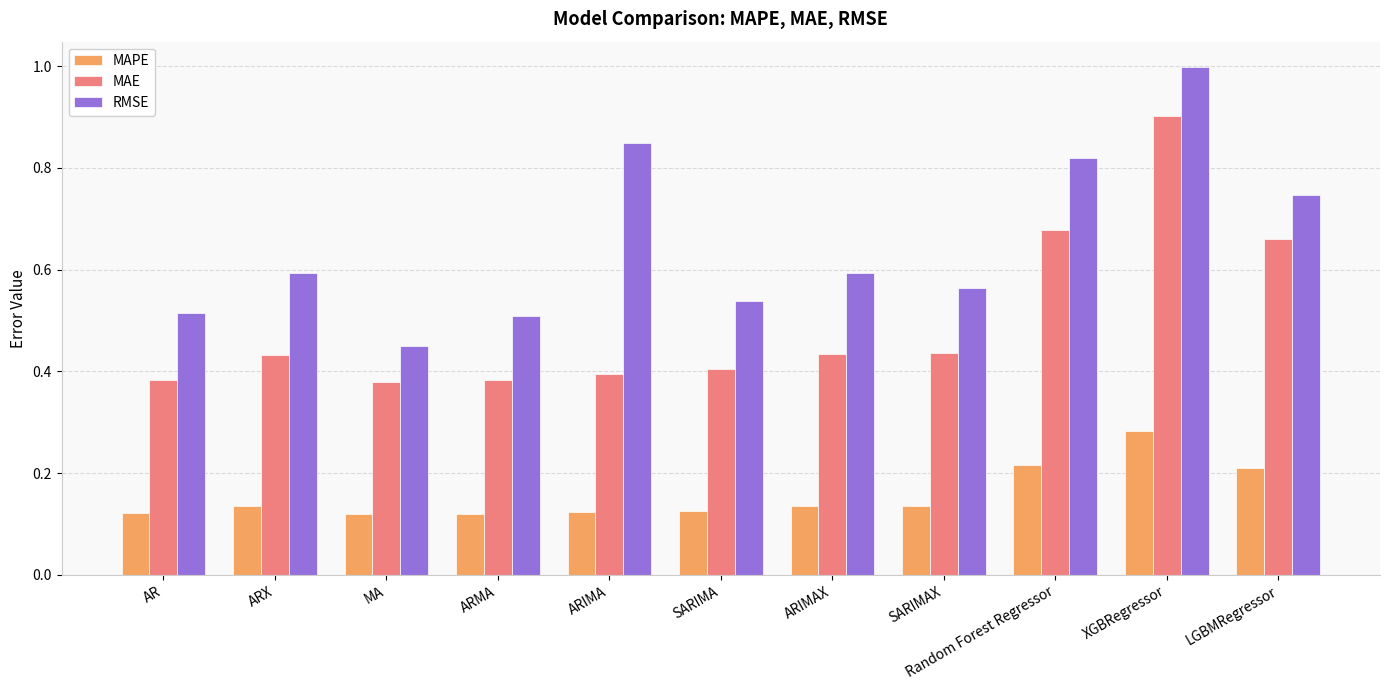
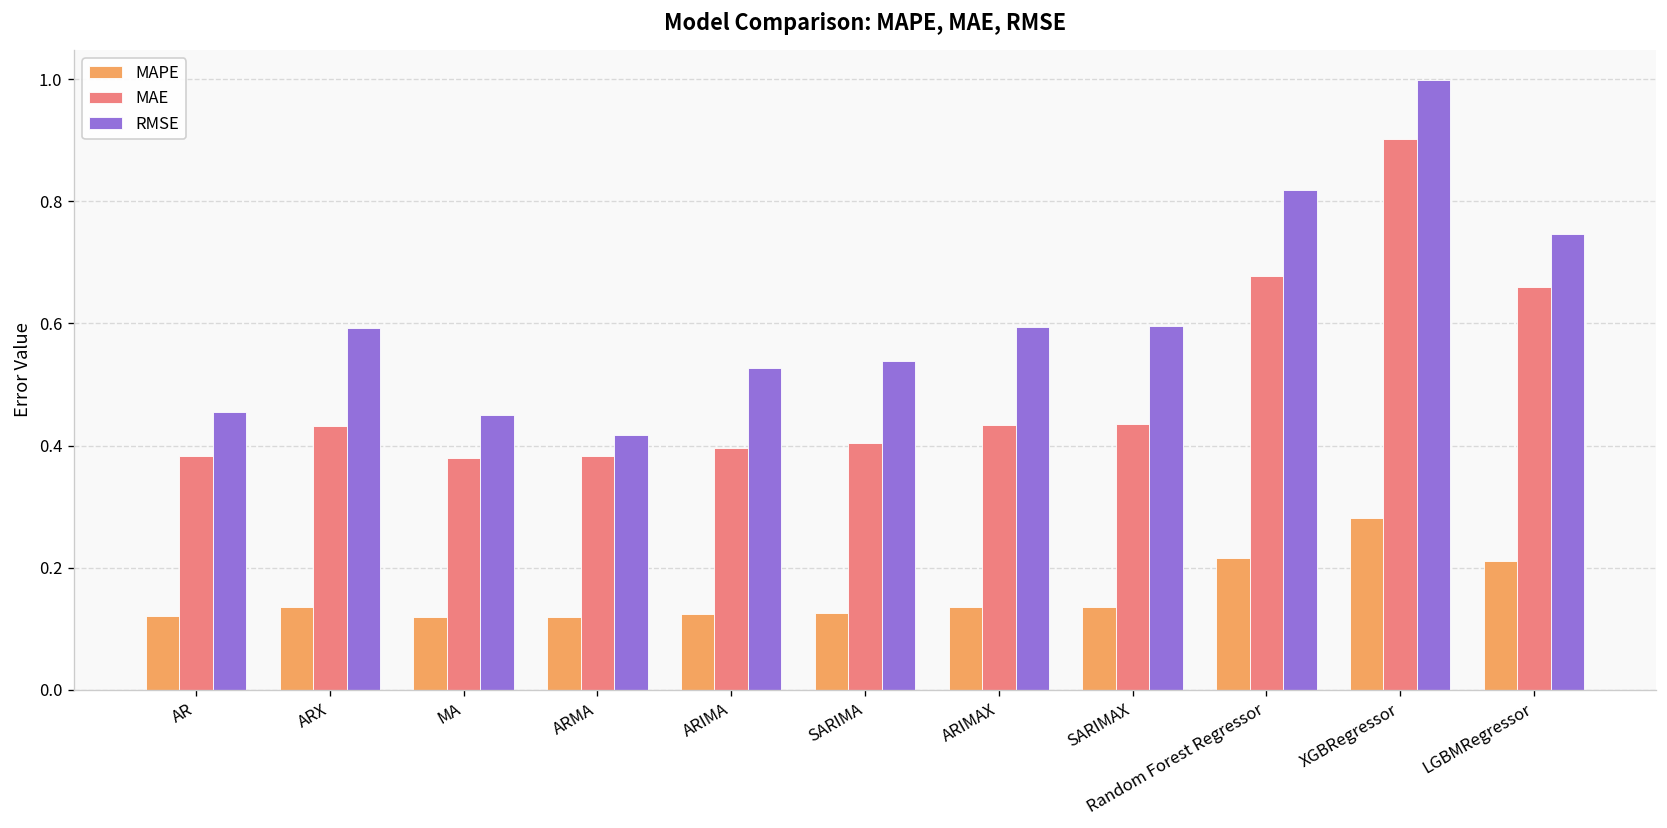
  {
    "RMSE": {
-     "AR": 0.51,
+     "AR": 0.46,
      "ARX": 0.59,
      "MA": 0.45,
-     "ARMA": 0.51,
-     "ARIMA": 0.85,
+     "ARMA": 0.42,
+     "ARIMA": 0.53,
      "SARIMA": 0.54,
      "ARIMAX": 0.59,
-     "SARIMAX": 0.56,
+     "SARIMAX": 0.60,
      "Random Forest Regressor": 0.82,
      "XGBRegressor": 1.00,
      "LGBMRegressor": 0.75
    }
  }
